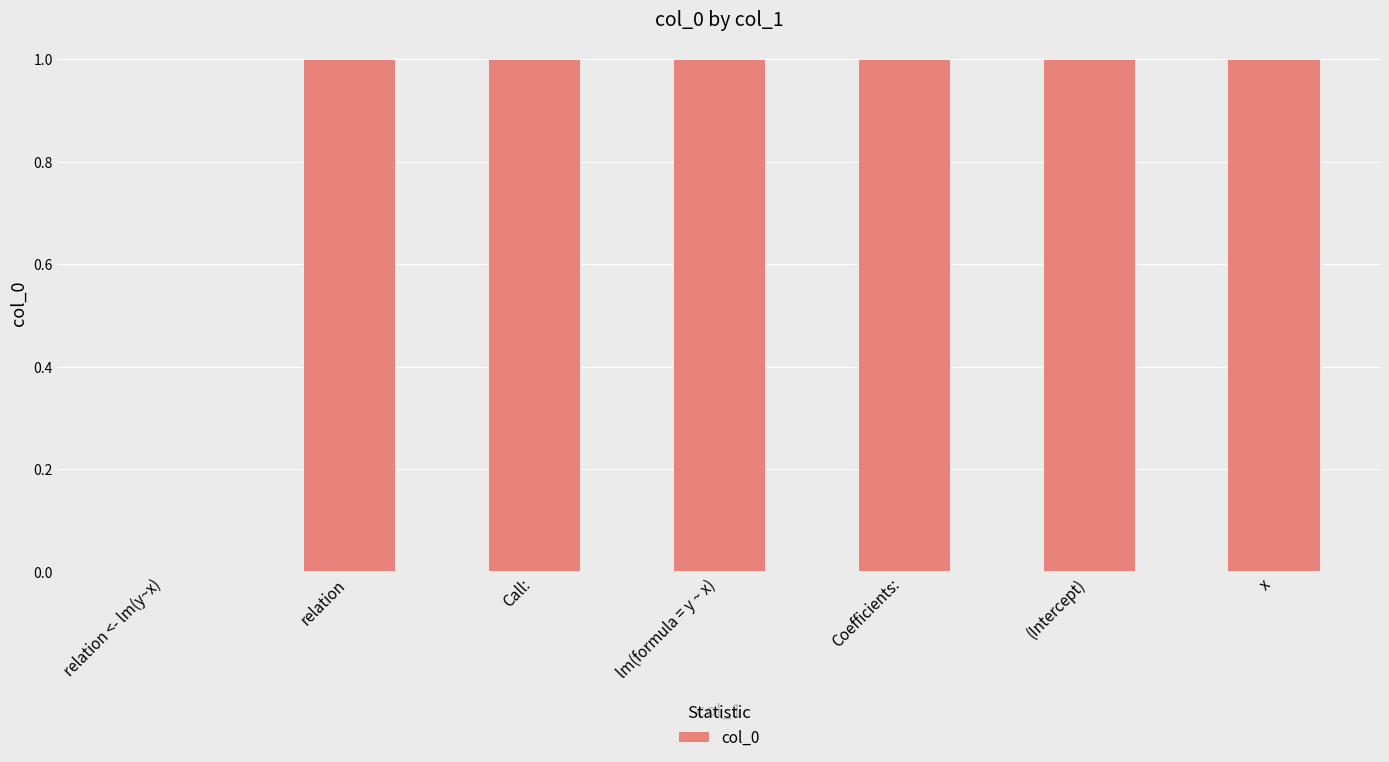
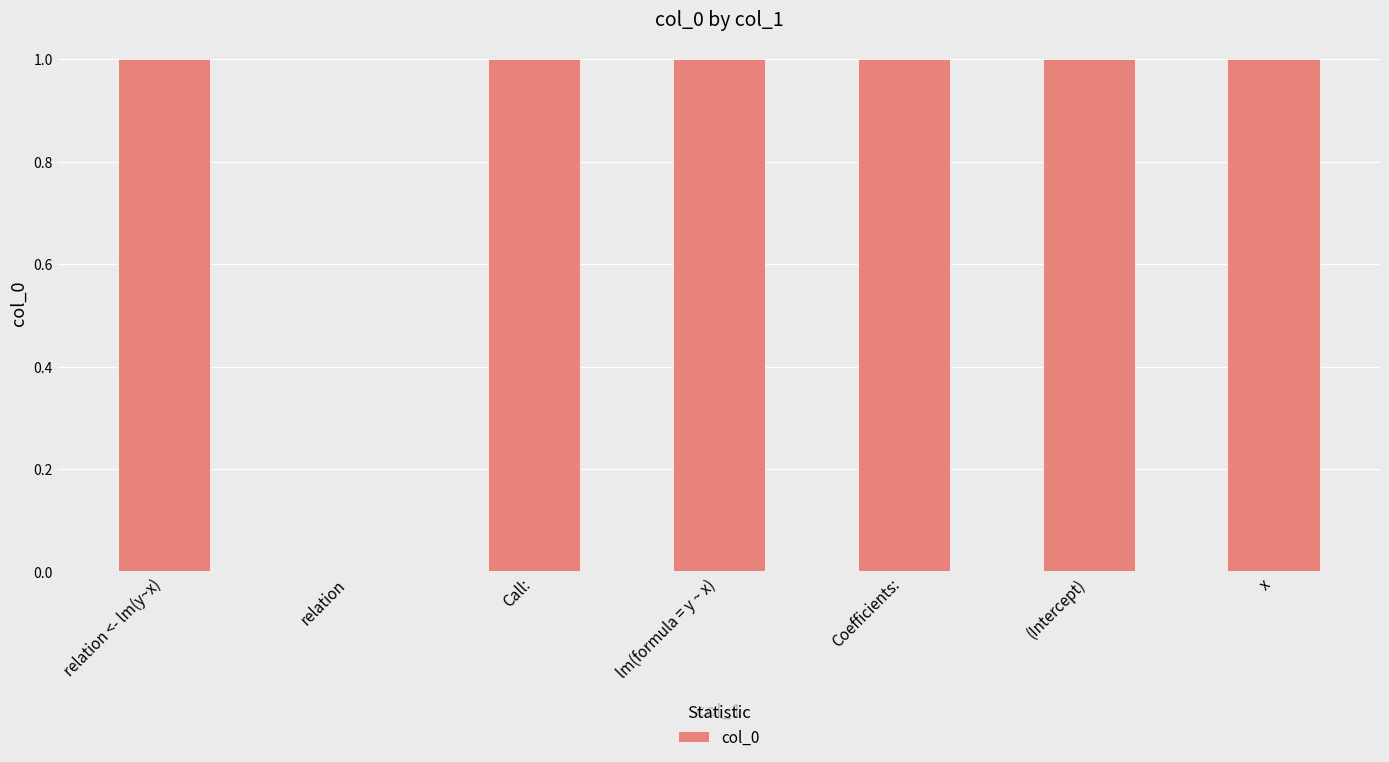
  {
-   "relation <- lm(y~x)": 0,
-   "relation": 1,
+   "relation <- lm(y~x)": 1,
+   "relation": 0,
    "Call:": 1,
    "lm(formula = y ~ x)": 1,
    "Coefficients:": 1,
    "(Intercept)": 1,
    "x": 1
  }
